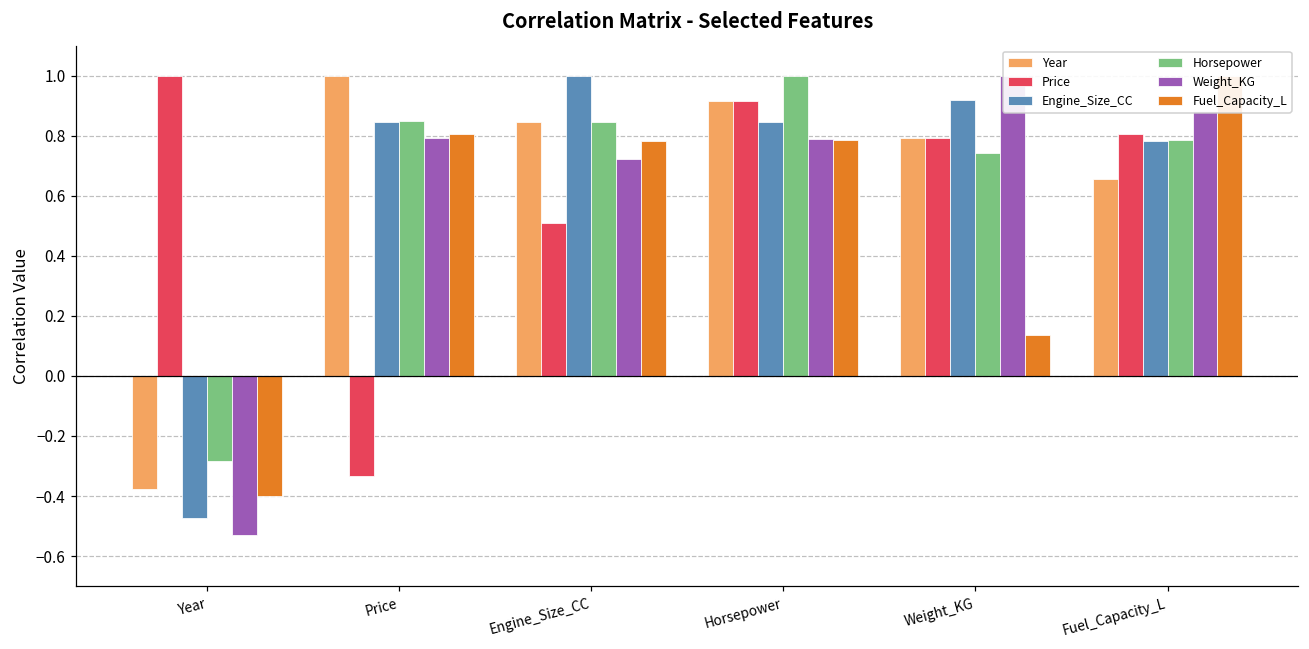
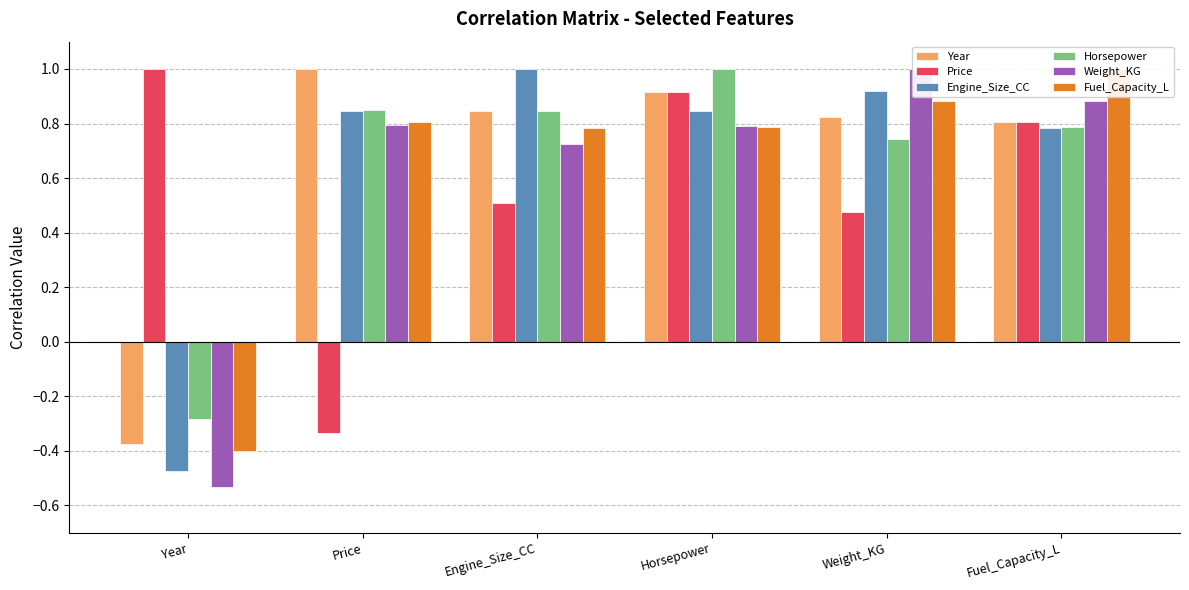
  {
    "Year": {
      "Year": -0.38,
      "Price": 1.00,
      "Engine_Size_CC": 0.85,
      "Horsepower": 0.92,
-     "Weight_KG": 0.79,
-     "Fuel_Capacity_L": 0.66
+     "Weight_KG": 0.82,
+     "Fuel_Capacity_L": 0.81
    },
    "Price": {
      "Year": 1.00,
      "Price": -0.33,
      "Engine_Size_CC": 0.51,
      "Horsepower": 0.92,
-     "Weight_KG": 0.79,
+     "Weight_KG": 0.48,
      "Fuel_Capacity_L": 0.81
    },
    "Engine_Size_CC": {
      "Year": -0.47,
      "Price": 0.85,
      "Engine_Size_CC": 1.00,
      "Horsepower": 0.85,
      "Weight_KG": 0.92,
      "Fuel_Capacity_L": 0.78
    },
    "Horsepower": {
      "Year": -0.28,
      "Price": 0.85,
      "Engine_Size_CC": 0.85,
      "Horsepower": 1.00,
      "Weight_KG": 0.74,
      "Fuel_Capacity_L": 0.79
    },
    "Weight_KG": {
      "Year": -0.53,
      "Price": 0.79,
      "Engine_Size_CC": 0.72,
      "Horsepower": 0.79,
      "Fuel_Capacity_L": 0.88
    },
    "Fuel_Capacity_L": {
      "Year": -0.40,
      "Price": 0.81,
      "Engine_Size_CC": 0.78,
      "Horsepower": 0.79,
-     "Weight_KG": 0.14
+     "Weight_KG": 0.88
    }
  }
